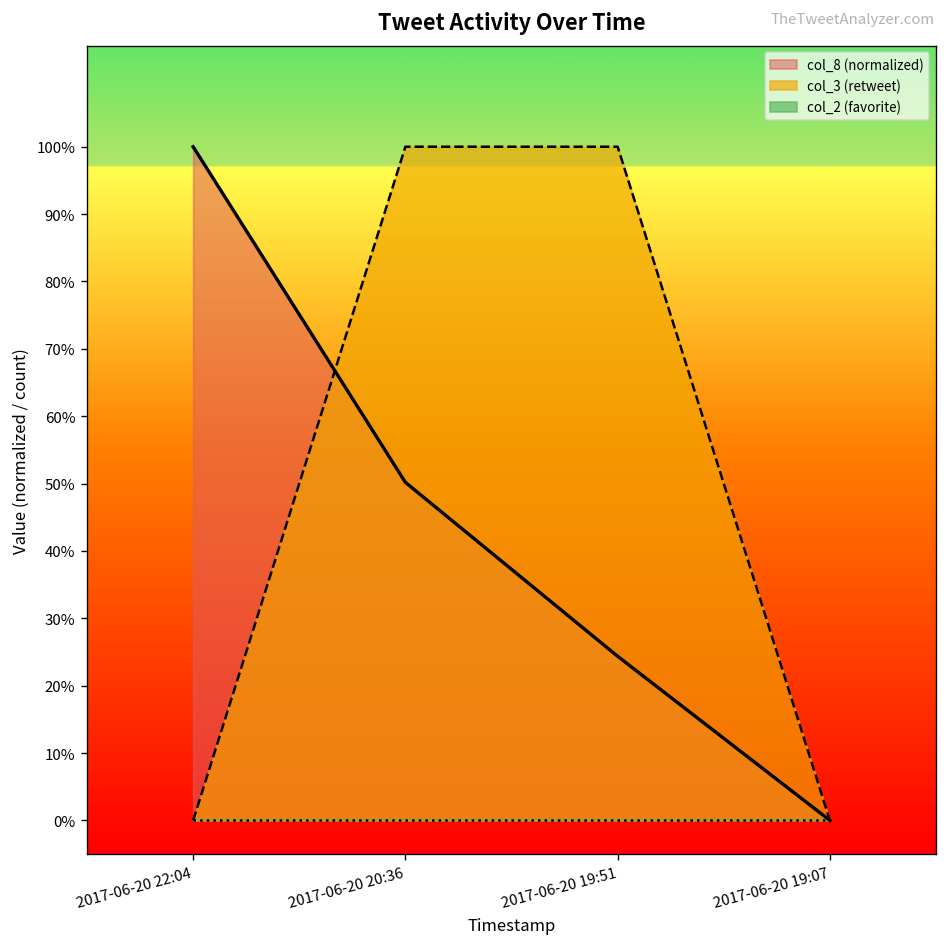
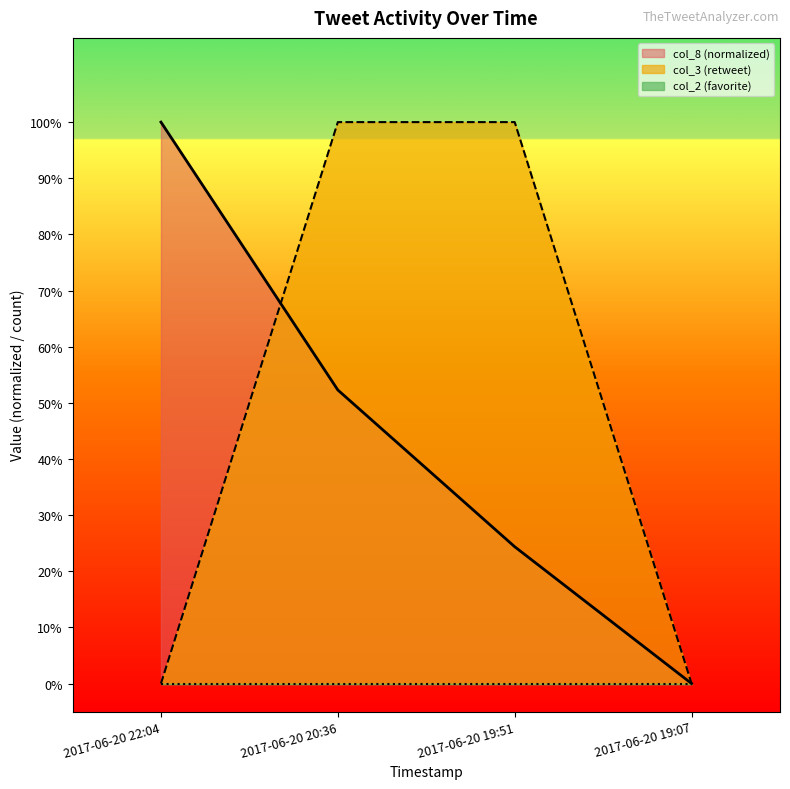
  {
    "col_8 (normalized)": {
      "2017-06-20 22:04": "100%",
-     "2017-06-20 20:36": "50%",
+     "2017-06-20 20:36": "52%",
      "2017-06-20 19:51": "24%"
    },
    "col_3 (retweet)": {
      "2017-06-20 20:36": "100%",
      "2017-06-20 19:51": "100%"
    },
    "col_2 (favorite)": {
      "2017-06-20 20:36": "0%",
      "2017-06-20 19:51": "0%"
    }
  }
